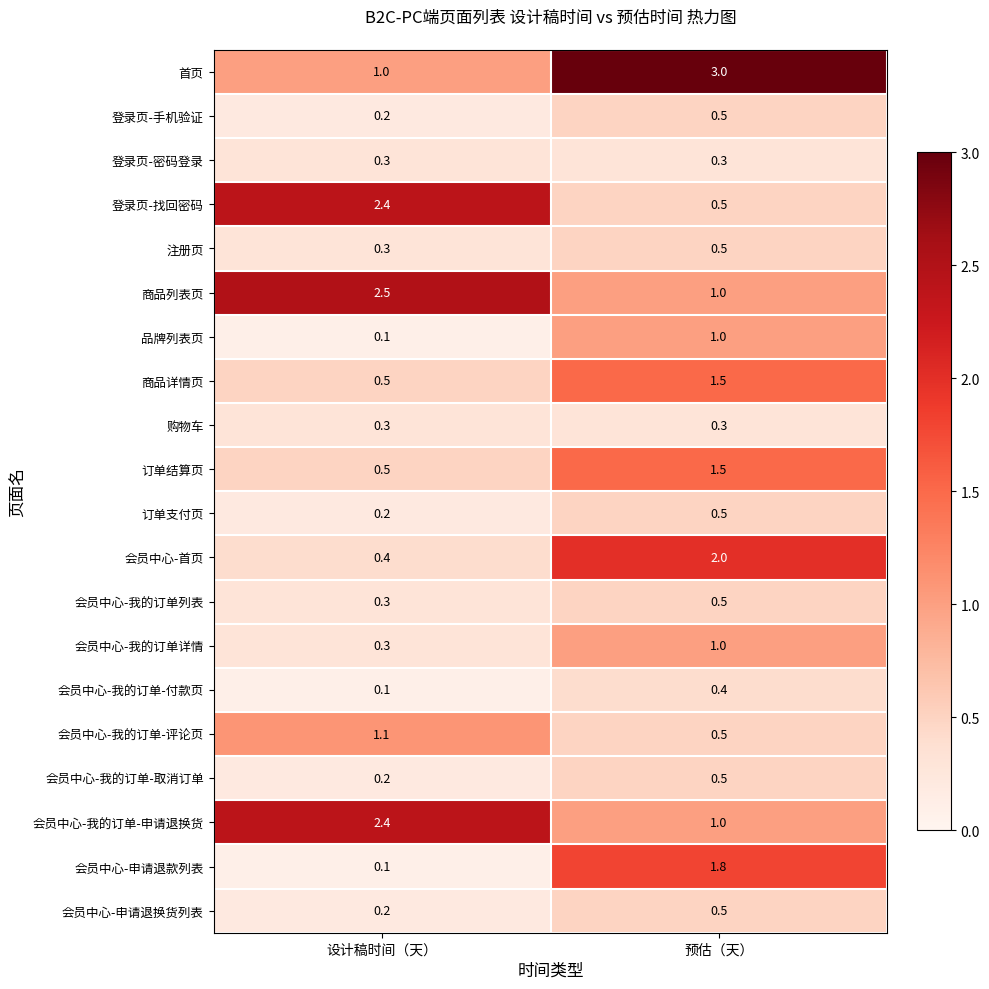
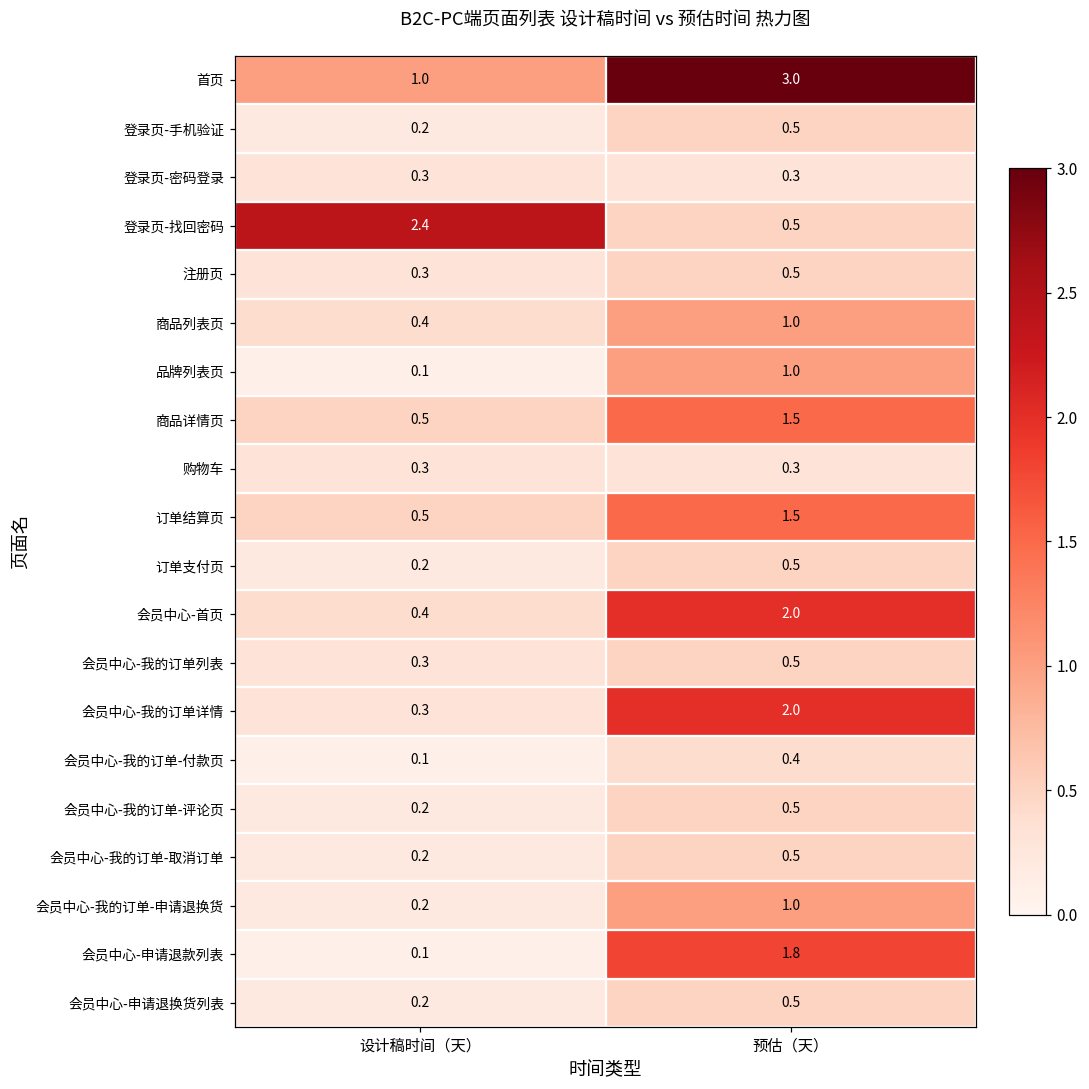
  {
    "首页": {
      "设计稿时间（天）": 1.0,
      "预估（天）": 3.0
    },
    "登录页-手机验证": {
      "设计稿时间（天）": 0.2,
      "预估（天）": 0.5
    },
    "登录页-密码登录": {
      "设计稿时间（天）": 0.3,
      "预估（天）": 0.3
    },
    "登录页-找回密码": {
      "设计稿时间（天）": 2.4,
      "预估（天）": 0.5
    },
    "注册页": {
      "设计稿时间（天）": 0.3,
      "预估（天）": 0.5
    },
    "商品列表页": {
-     "设计稿时间（天）": 2.5,
+     "设计稿时间（天）": 0.4,
      "预估（天）": 1.0
    },
    "品牌列表页": {
      "设计稿时间（天）": 0.1,
      "预估（天）": 1.0
    },
    "商品详情页": {
      "设计稿时间（天）": 0.5,
      "预估（天）": 1.5
    },
    "购物车": {
      "设计稿时间（天）": 0.3,
      "预估（天）": 0.3
    },
    "订单结算页": {
      "设计稿时间（天）": 0.5,
      "预估（天）": 1.5
    },
    "订单支付页": {
      "设计稿时间（天）": 0.2,
      "预估（天）": 0.5
    },
    "会员中心-首页": {
      "设计稿时间（天）": 0.4,
      "预估（天）": 2.0
    },
    "会员中心-我的订单列表": {
      "设计稿时间（天）": 0.3,
      "预估（天）": 0.5
    },
    "会员中心-我的订单详情": {
      "设计稿时间（天）": 0.3,
-     "预估（天）": 1.0
+     "预估（天）": 2.0
    },
    "会员中心-我的订单-付款页": {
      "设计稿时间（天）": 0.1,
      "预估（天）": 0.4
    },
    "会员中心-我的订单-评论页": {
-     "设计稿时间（天）": 1.1,
+     "设计稿时间（天）": 0.2,
      "预估（天）": 0.5
    },
    "会员中心-我的订单-取消订单": {
      "设计稿时间（天）": 0.2,
      "预估（天）": 0.5
    },
    "会员中心-我的订单-申请退换货": {
-     "设计稿时间（天）": 2.4,
+     "设计稿时间（天）": 0.2,
      "预估（天）": 1.0
    },
    "会员中心-申请退款列表": {
      "设计稿时间（天）": 0.1,
      "预估（天）": 1.8
    },
    "会员中心-申请退换货列表": {
      "设计稿时间（天）": 0.2,
      "预估（天）": 0.5
    }
  }
